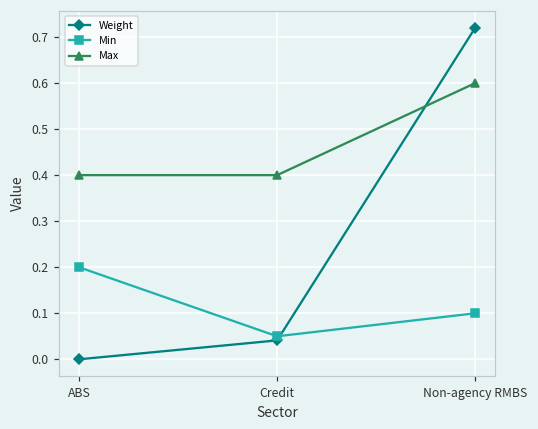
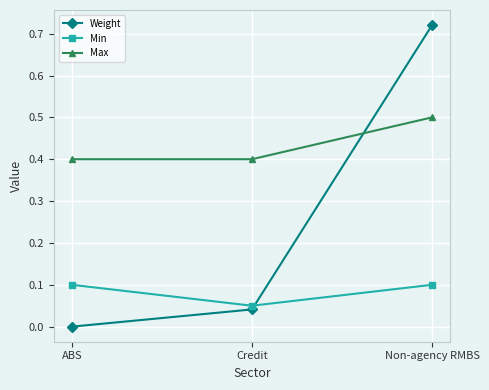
  {
    "Weight": {
      "ABS": 0.0,
      "Credit": 0.04,
      "Non-agency RMBS": 0.72
    },
    "Min": {
-     "ABS": 0.2,
+     "ABS": 0.1,
      "Credit": 0.05,
      "Non-agency RMBS": 0.1
    },
    "Max": {
      "ABS": 0.4,
      "Credit": 0.4,
-     "Non-agency RMBS": 0.6
+     "Non-agency RMBS": 0.5
    }
  }
